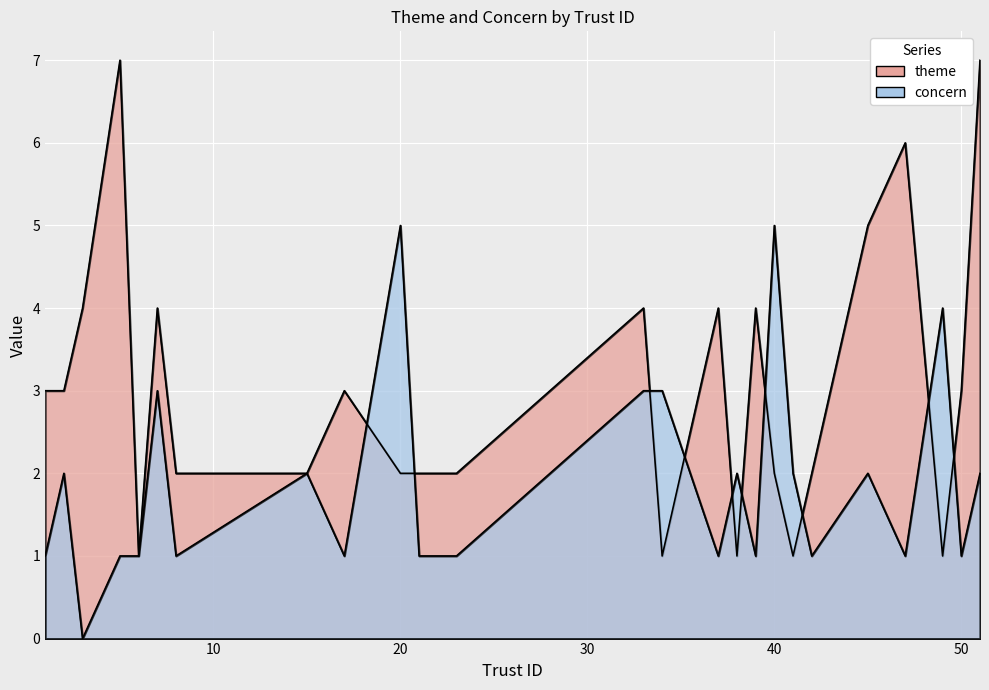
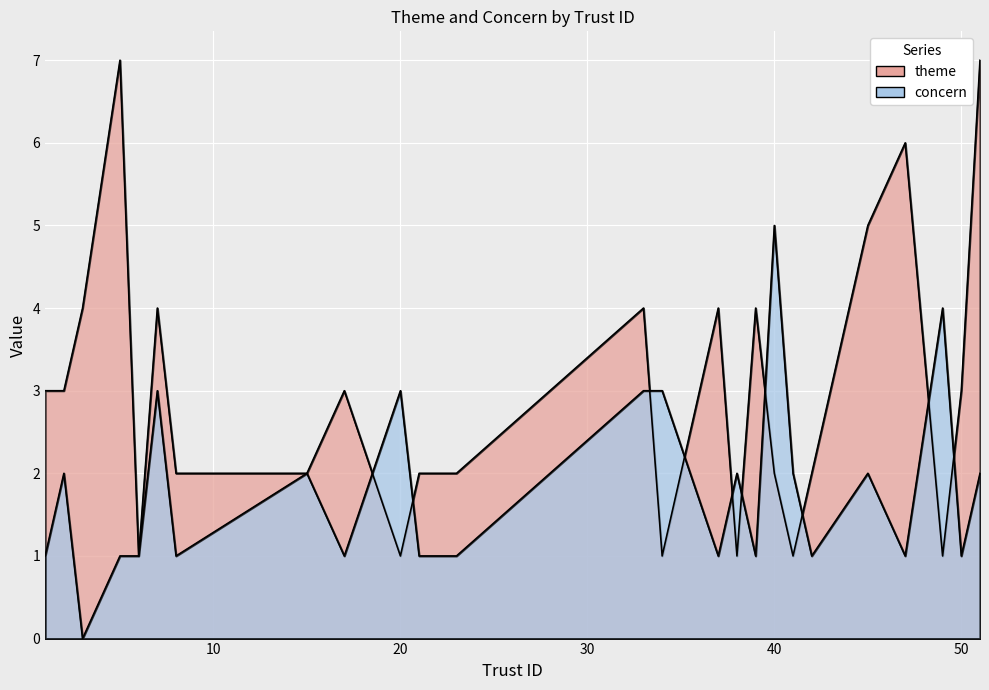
  {
    "theme": {
-     "20": 2,
+     "20": 1,
      "40": 2,
      "50": 3
    },
    "concern": {
-     "20": 5,
+     "20": 3,
      "40": 5,
      "50": 1
    }
  }
